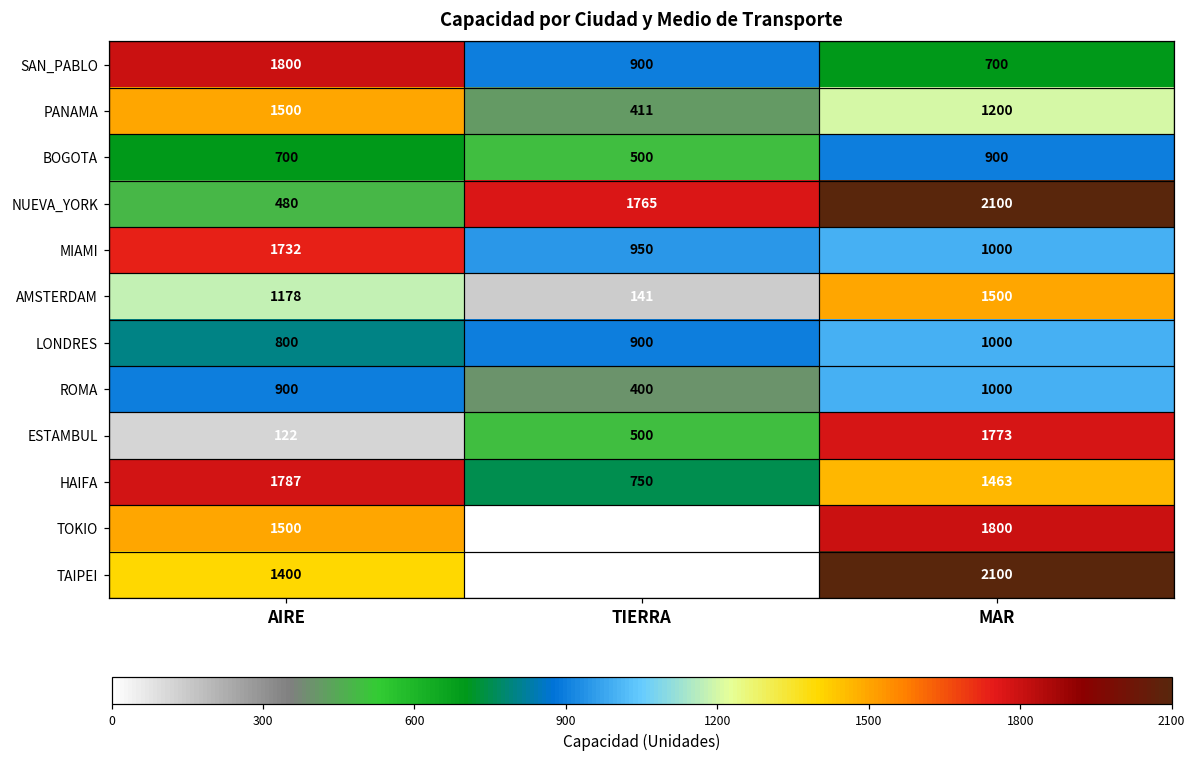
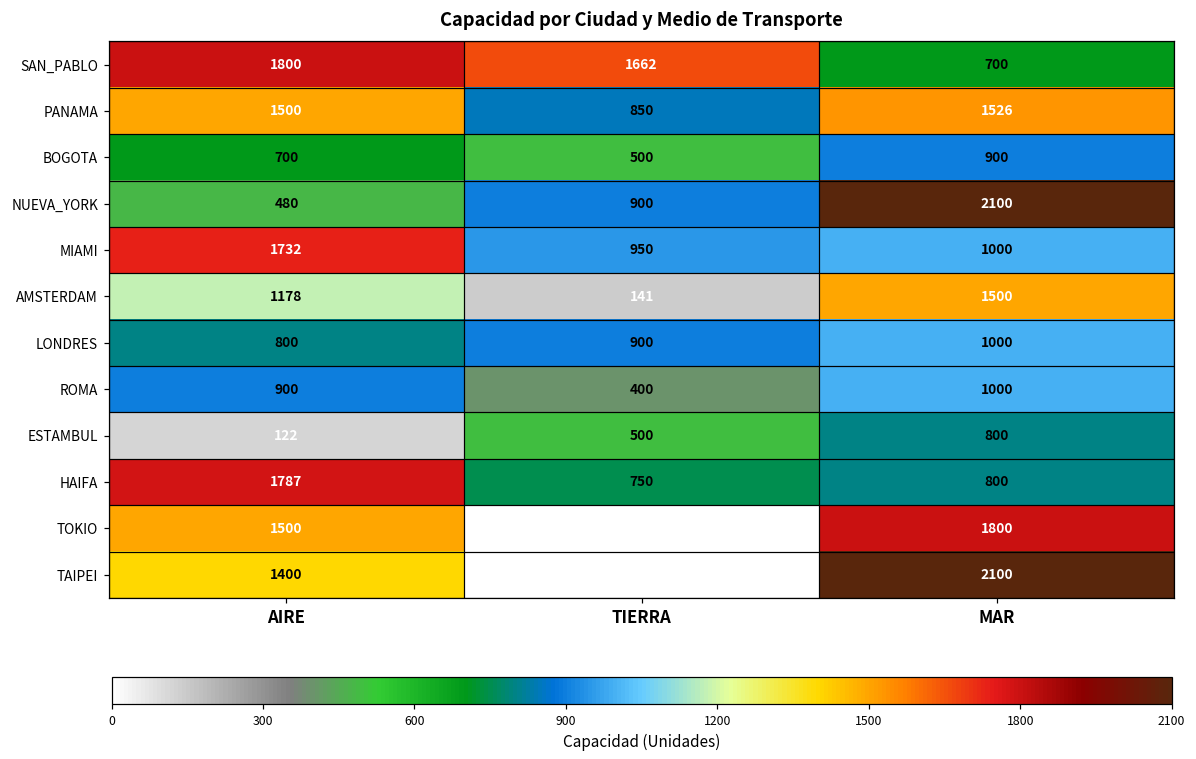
  {
    "SAN_PABLO": {
      "AIRE": 1800,
-     "TIERRA": 900,
+     "TIERRA": 1662,
      "MAR": 700
    },
    "PANAMA": {
      "AIRE": 1500,
-     "TIERRA": 411,
-     "MAR": 1200
+     "TIERRA": 850,
+     "MAR": 1526
    },
    "BOGOTA": {
      "AIRE": 700,
      "TIERRA": 500,
      "MAR": 900
    },
    "NUEVA_YORK": {
      "AIRE": 480,
-     "TIERRA": 1765,
+     "TIERRA": 900,
      "MAR": 2100
    },
    "MIAMI": {
      "AIRE": 1732,
      "TIERRA": 950,
      "MAR": 1000
    },
    "AMSTERDAM": {
      "AIRE": 1178,
      "TIERRA": 141,
      "MAR": 1500
    },
    "LONDRES": {
      "AIRE": 800,
      "TIERRA": 900,
      "MAR": 1000
    },
    "ROMA": {
      "AIRE": 900,
      "TIERRA": 400,
      "MAR": 1000
    },
    "ESTAMBUL": {
      "TIERRA": 500,
-     "MAR": 1773
+     "MAR": 800
    },
    "HAIFA": {
      "AIRE": 1787,
      "TIERRA": 750,
-     "MAR": 1463
+     "MAR": 800
    },
    "TOKIO": {
      "AIRE": 1500,
      "MAR": 1800
    },
    "TAIPEI": {
      "AIRE": 1400,
      "MAR": 2100
    }
  }
